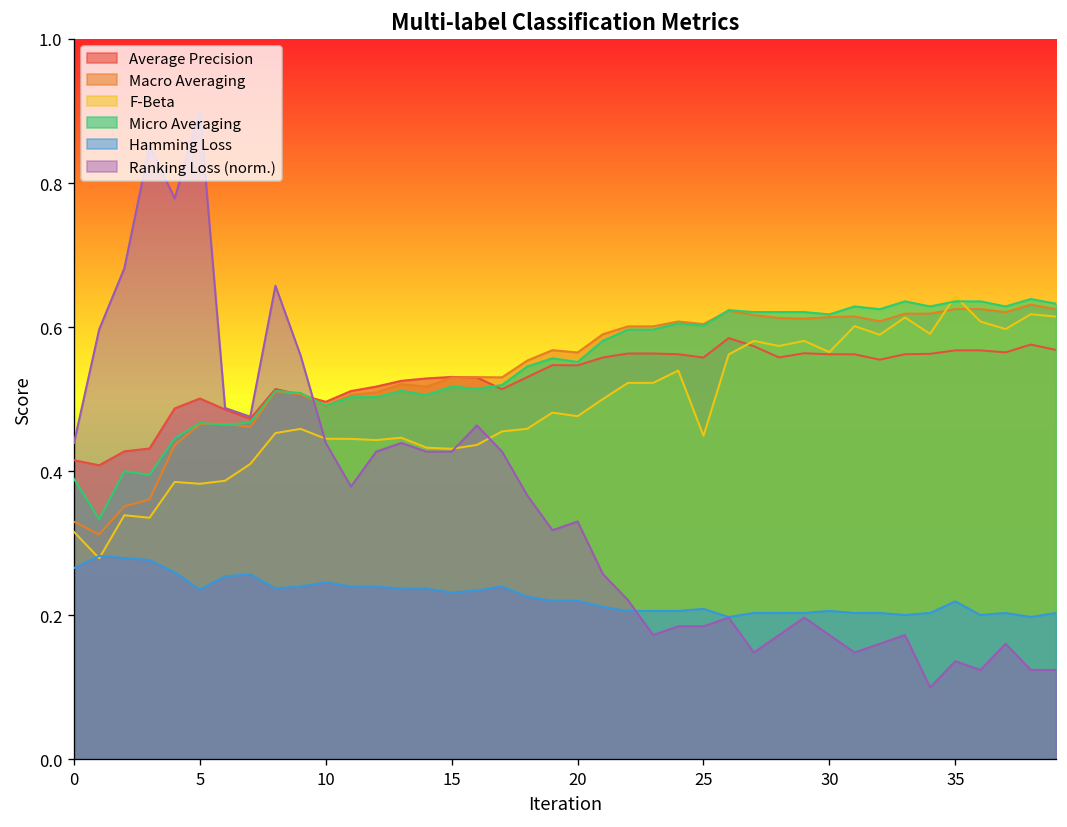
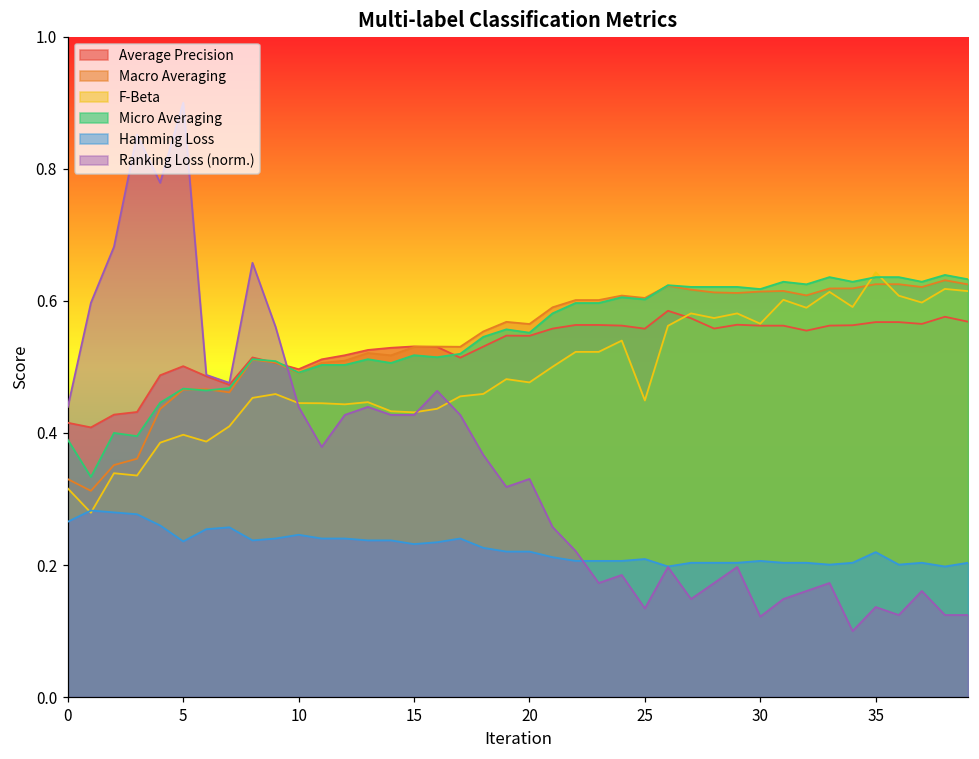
  {
    "F-Beta": {
      "0": 0.32,
-     "5": 0.38,
+     "5": 0.40,
      "10": 0.45,
      "20": 0.48,
      "25": 0.45,
      "35": 0.64
    },
    "Micro Averaging": {
      "0": 0.39,
      "15": 0.52,
      "20": 0.55,
      "35": 0.64
    },
    "Hamming Loss": {
      "0": 0.27,
      "5": 0.24,
      "10": 0.25,
      "15": 0.23,
      "20": 0.22,
      "25": 0.21,
      "30": 0.21,
      "35": 0.22
    },
    "Ranking Loss (norm.)": {
      "0": 0.44,
      "10": 0.44,
      "20": 0.33,
-     "25": 0.18,
-     "30": 0.17,
+     "25": 0.13,
+     "30": 0.12,
      "35": 0.14
    }
  }
